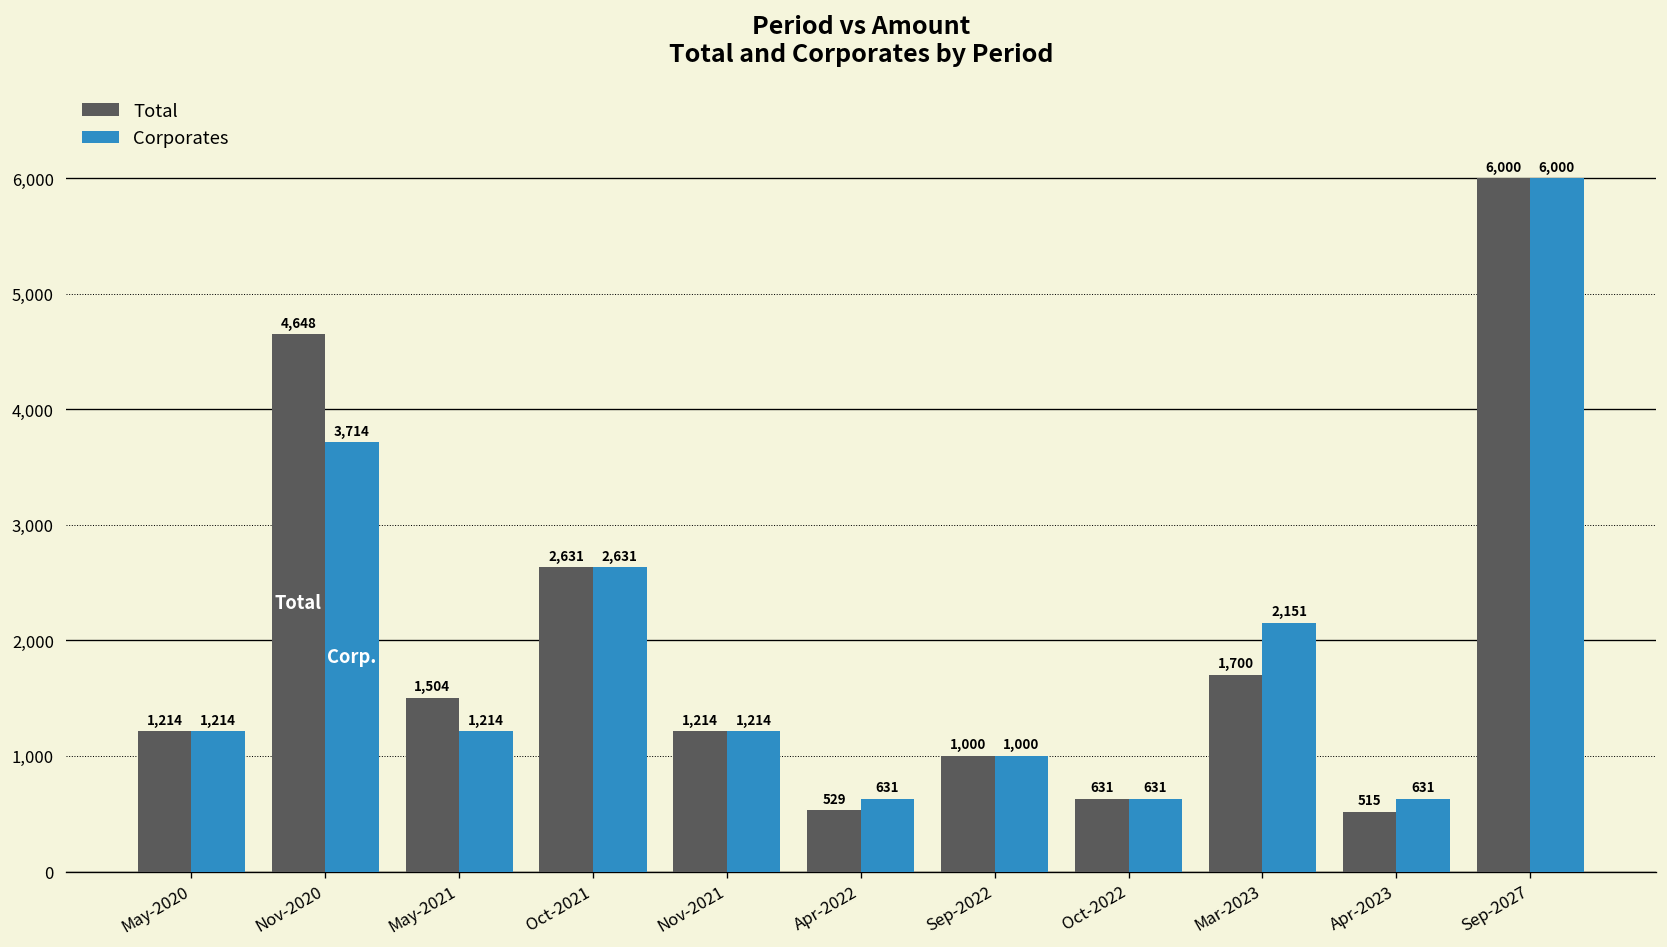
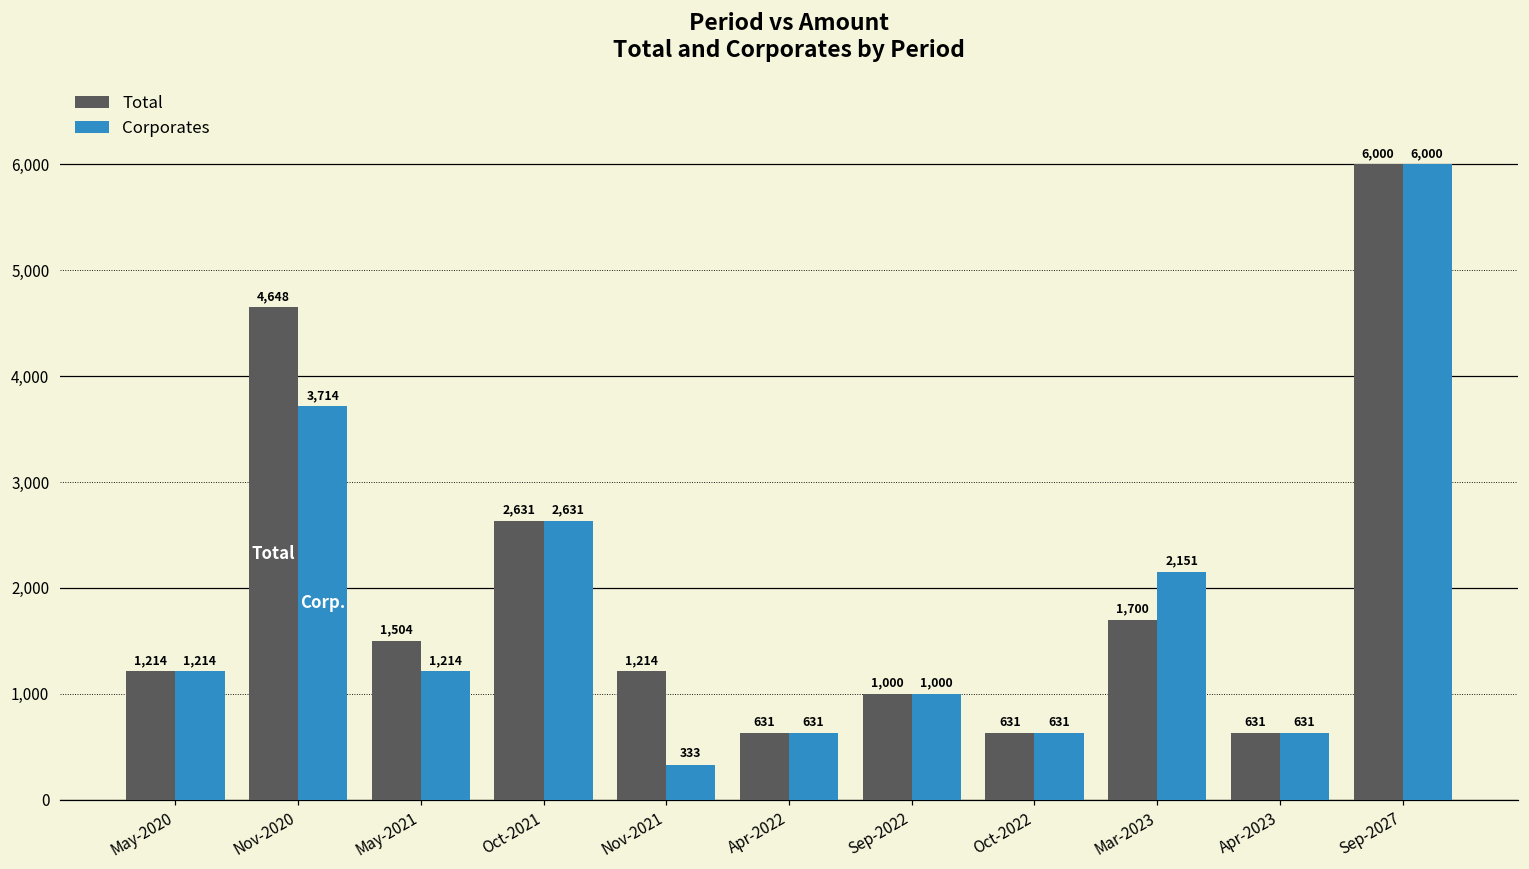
  {
    "Total": {
      "May-2020": "1,214",
      "Nov-2020": "4,648",
      "May-2021": "1,504",
      "Oct-2021": "2,631",
      "Nov-2021": "1,214",
-     "Apr-2022": "529",
+     "Apr-2022": "631",
      "Sep-2022": "1,000",
      "Oct-2022": "631",
      "Mar-2023": "1,700",
-     "Apr-2023": "515",
+     "Apr-2023": "631",
      "Sep-2027": "6,000"
    },
    "Corporates": {
      "May-2020": "1,214",
      "Nov-2020": "3,714",
      "May-2021": "1,214",
      "Oct-2021": "2,631",
-     "Nov-2021": "1,214",
+     "Nov-2021": "333",
      "Apr-2022": "631",
      "Sep-2022": "1,000",
      "Oct-2022": "631",
      "Mar-2023": "2,151",
      "Apr-2023": "631",
      "Sep-2027": "6,000"
    }
  }
